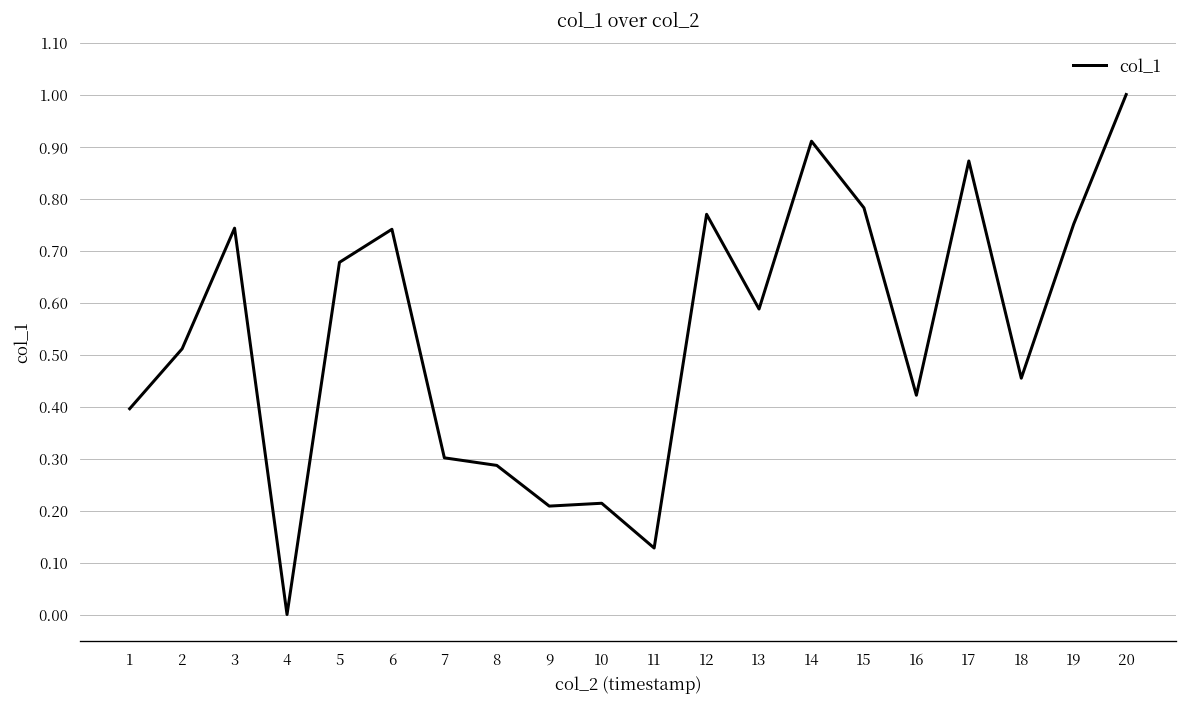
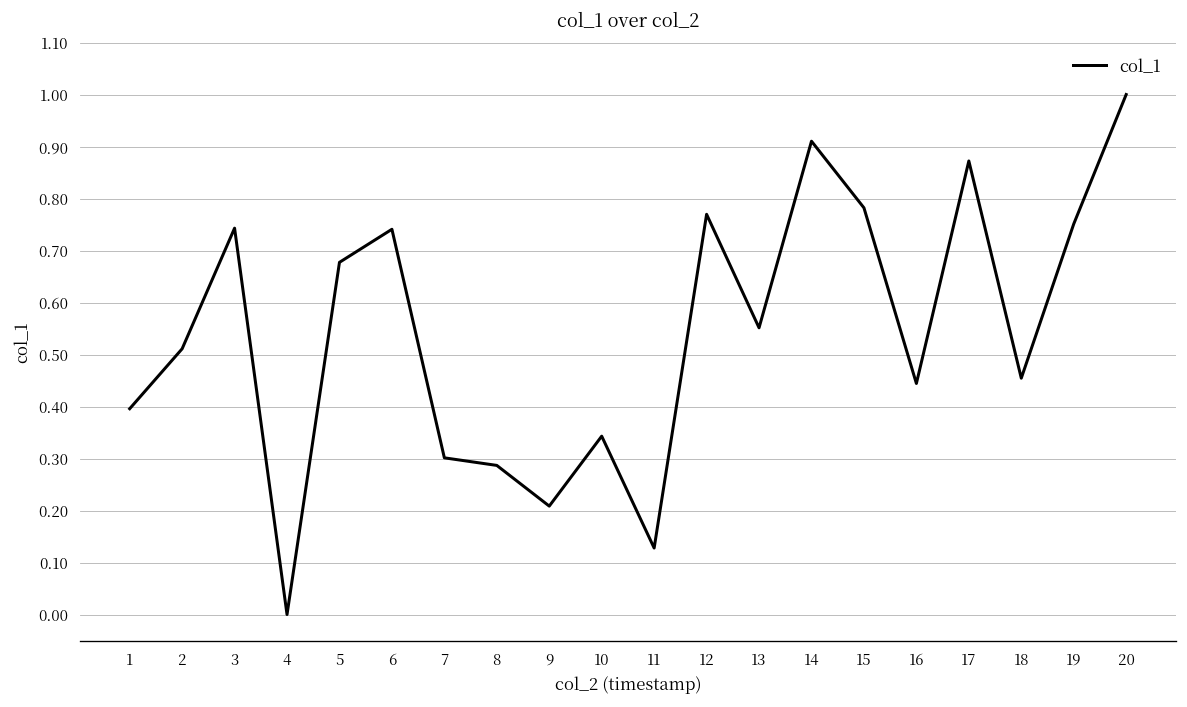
  {
    "1": 0.40,
    "2": 0.51,
    "3": 0.74,
    "4": 0.00,
    "5": 0.68,
    "6": 0.74,
    "7": 0.30,
    "8": 0.29,
    "9": 0.21,
-   "10": 0.21,
+   "10": 0.34,
    "11": 0.13,
    "12": 0.77,
-   "13": 0.59,
+   "13": 0.55,
    "14": 0.91,
    "15": 0.78,
-   "16": 0.42,
+   "16": 0.44,
    "17": 0.87,
    "18": 0.45,
    "19": 0.75,
    "20": 1.00
  }
